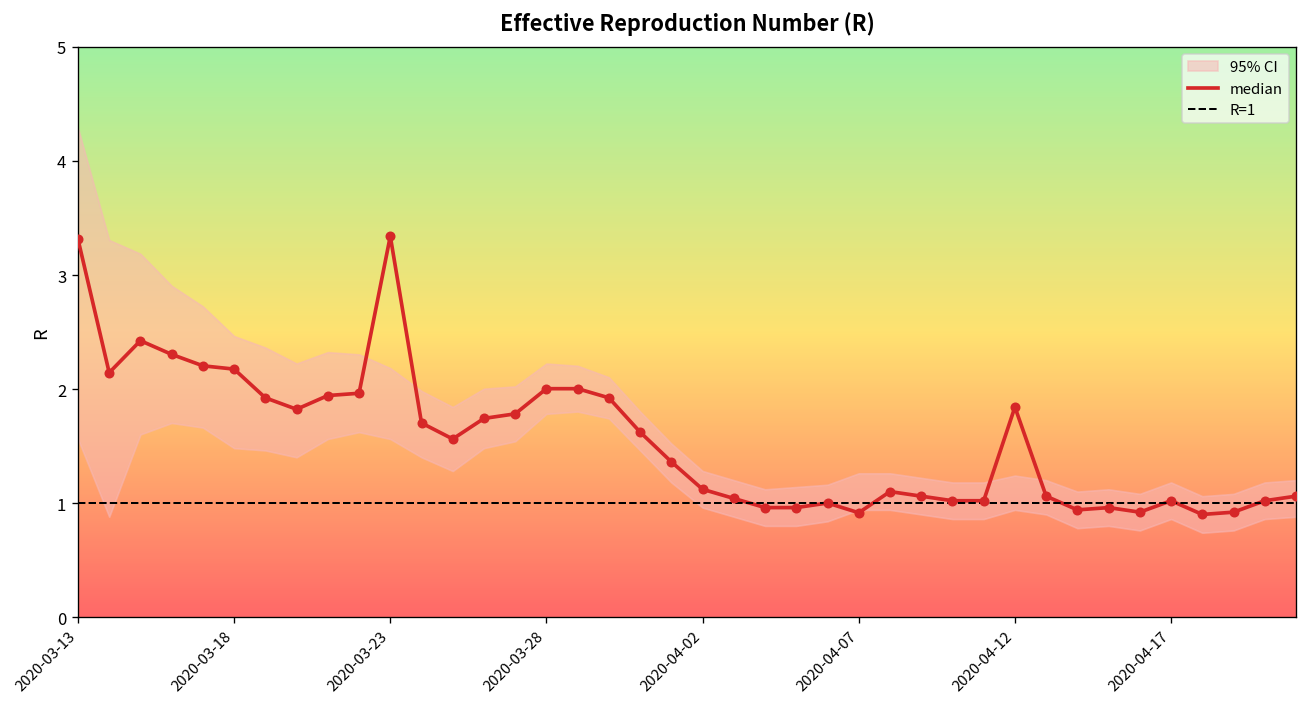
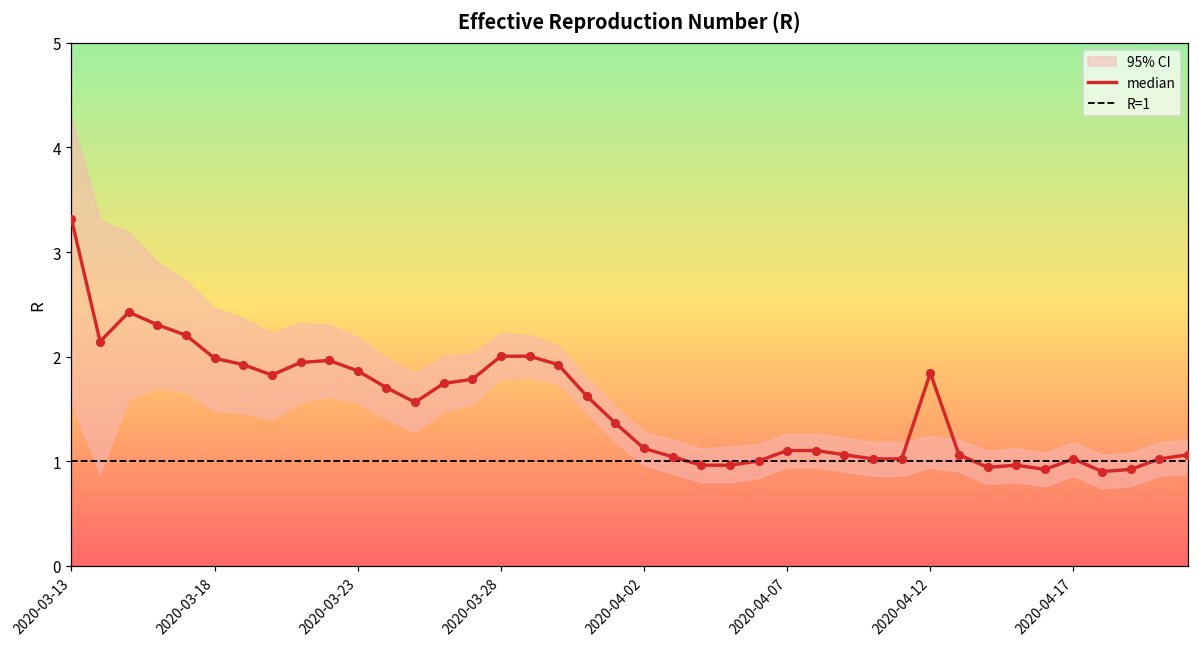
  {
    "median": {
      "2020-03-13": 3.3,
-     "2020-03-18": 2.2,
-     "2020-03-23": 3.3,
+     "2020-03-18": 2.0,
+     "2020-03-23": 1.9,
      "2020-03-28": 2.0,
      "2020-04-02": 1.1,
-     "2020-04-07": 0.9,
+     "2020-04-07": 1.1,
      "2020-04-12": 1.8,
      "2020-04-17": 1.0
    }
  }
